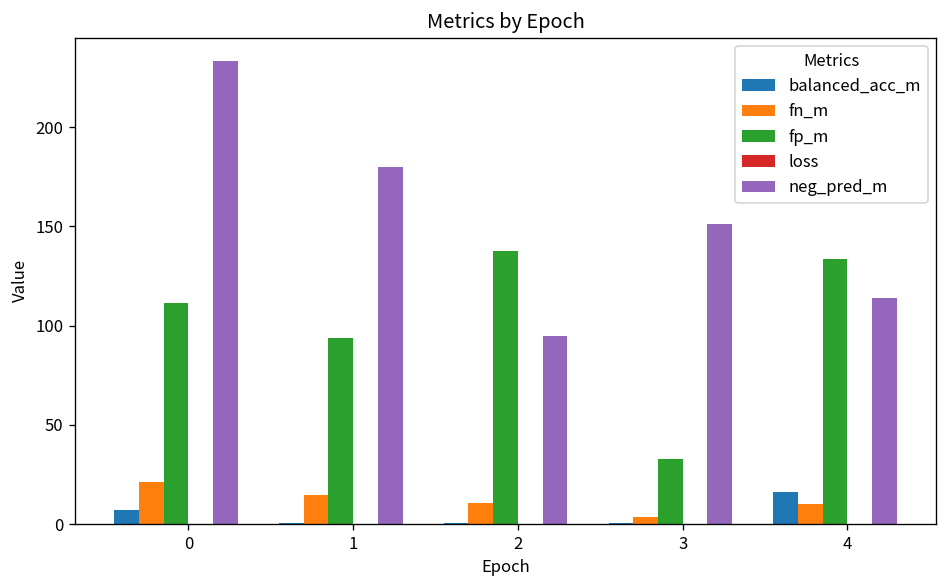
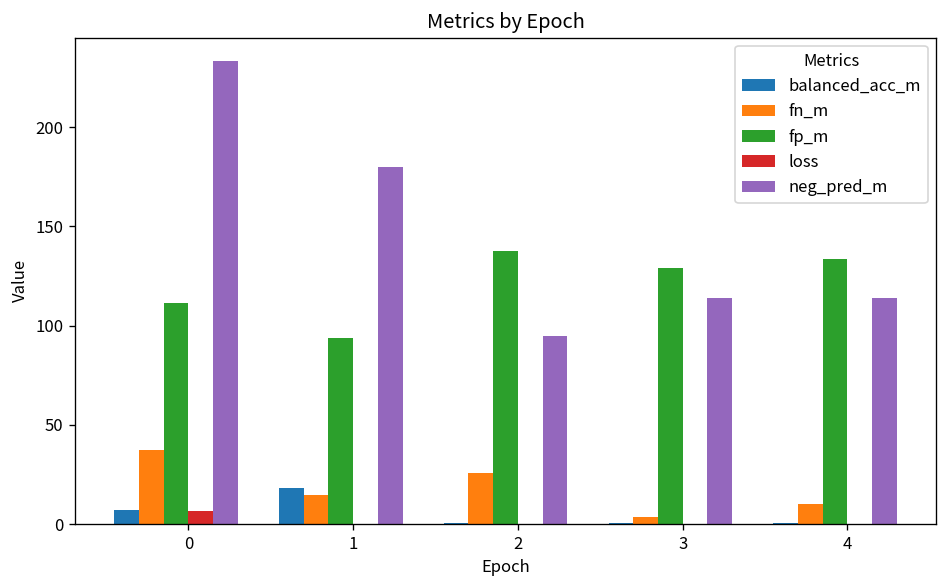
  {
    "balanced_acc_m": {
      "0": 7,
-     "1": 1,
-     "4": 16
+     "1": 18,
+     "4": 1
    },
    "fn_m": {
-     "0": 21,
+     "0": 37,
      "1": 14,
-     "2": 11,
+     "2": 26,
      "3": 4,
      "4": 10
    },
    "fp_m": {
      "0": 112,
      "1": 94,
      "2": 138,
-     "3": 33,
+     "3": 129,
      "4": 133
    },
    "loss": {
-     "0": 0
+     "0": 7
    },
    "neg_pred_m": {
      "0": 234,
      "1": 180,
      "2": 95,
-     "3": 151,
+     "3": 114,
      "4": 114
    }
  }
